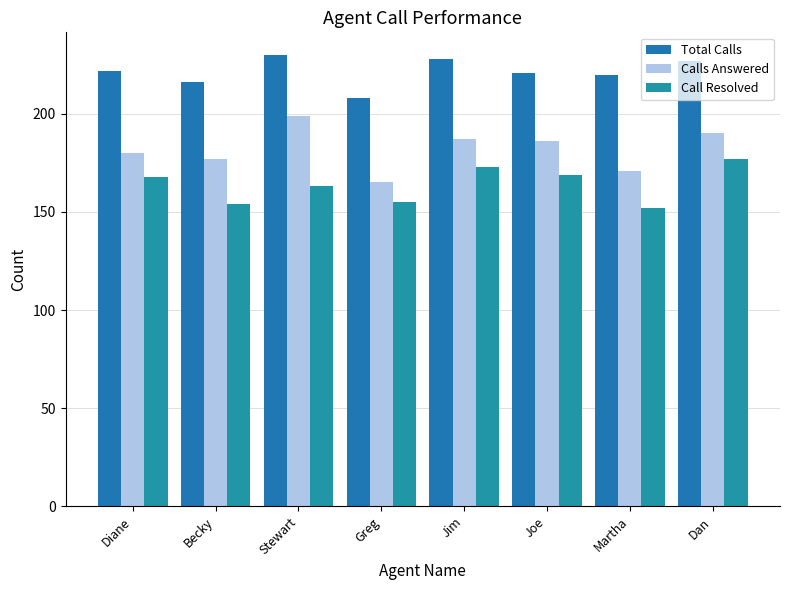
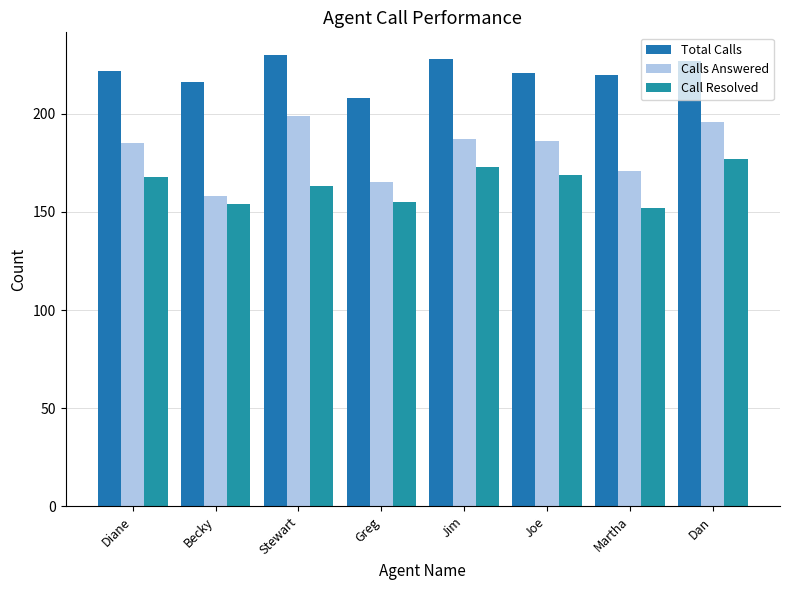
  {
    "Calls Answered": {
-     "Diane": 180,
-     "Becky": 177,
+     "Diane": 185,
+     "Becky": 158,
      "Stewart": 199,
      "Greg": 165,
      "Jim": 187,
      "Joe": 186,
      "Martha": 171,
-     "Dan": 190
+     "Dan": 196
    }
  }
